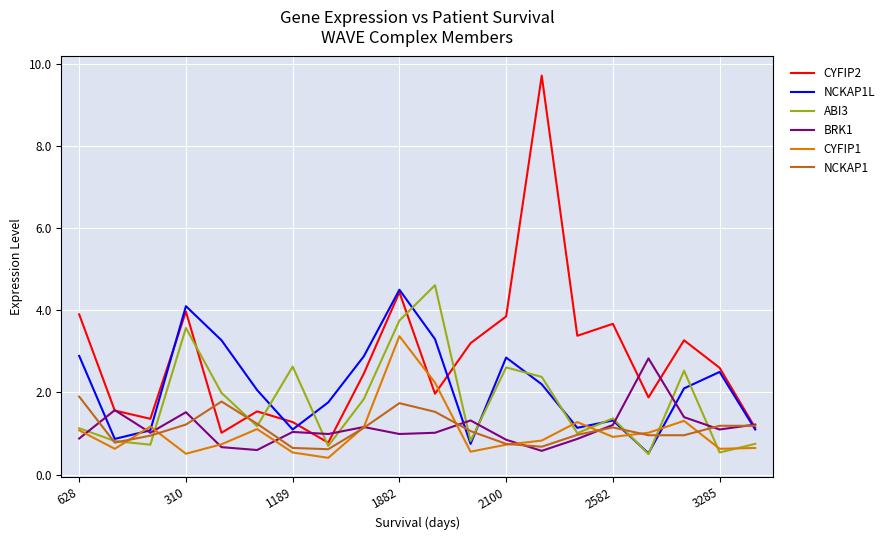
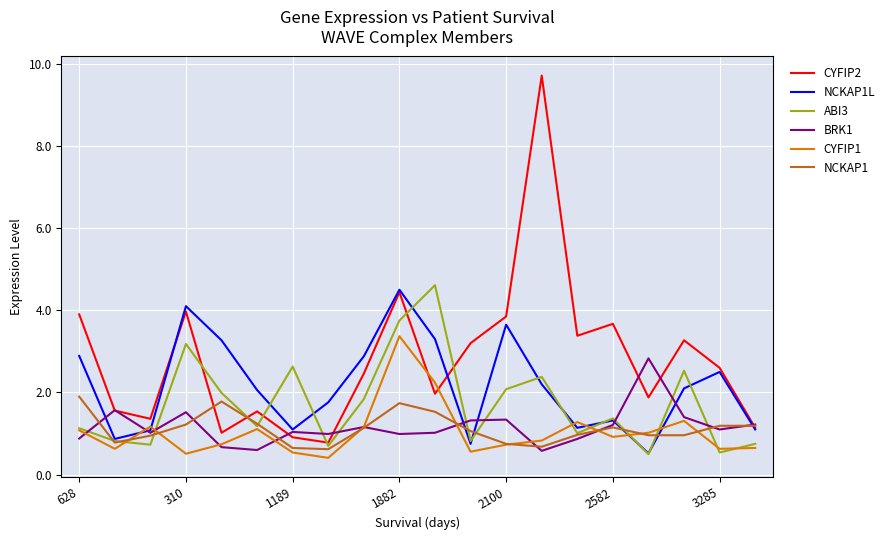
  {
    "CYFIP2": {
      "628": 3.9,
      "310": 4.0,
-     "1189": 1.3,
+     "1189": 0.9,
      "2100": 3.9,
      "2582": 3.7,
      "3285": 2.6
    },
    "NCKAP1L": {
      "628": 2.9,
      "310": 4.1,
-     "2100": 2.9,
+     "2100": 3.7,
      "3285": 2.5
    },
    "ABI3": {
-     "310": 3.6,
+     "310": 3.2,
      "1189": 2.6,
      "1882": 3.8,
-     "2100": 2.6,
+     "2100": 2.1,
      "3285": 0.5
    },
    "BRK1": {
      "628": 0.9,
      "310": 1.5,
      "1882": 1.0,
-     "2100": 0.9,
+     "2100": 1.3,
      "3285": 1.1
    }
  }
